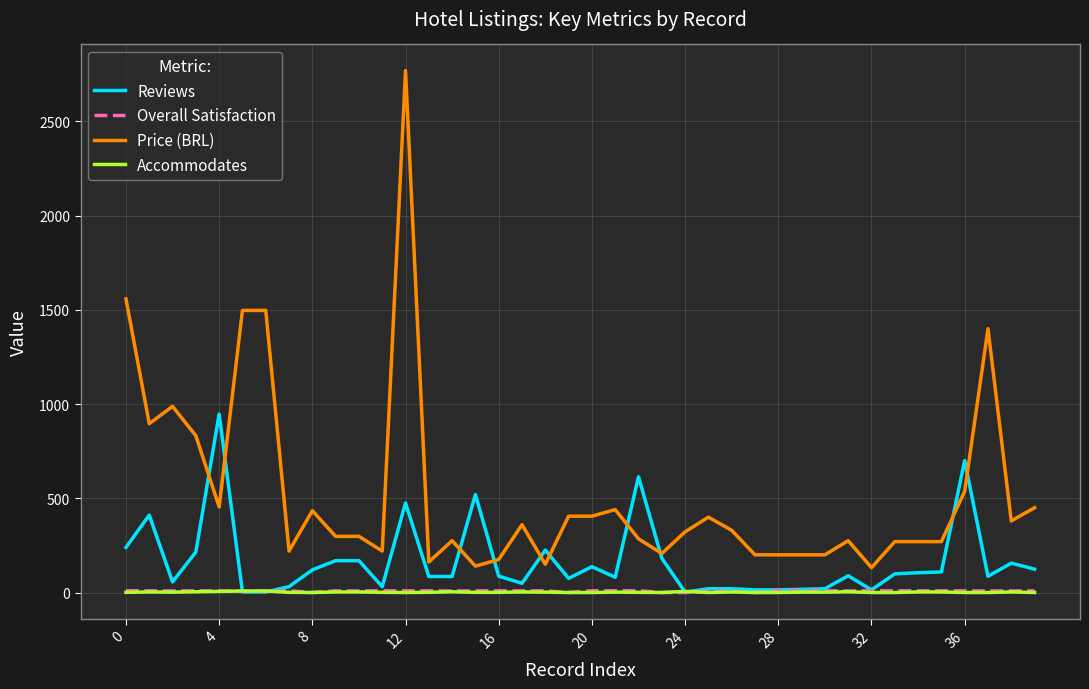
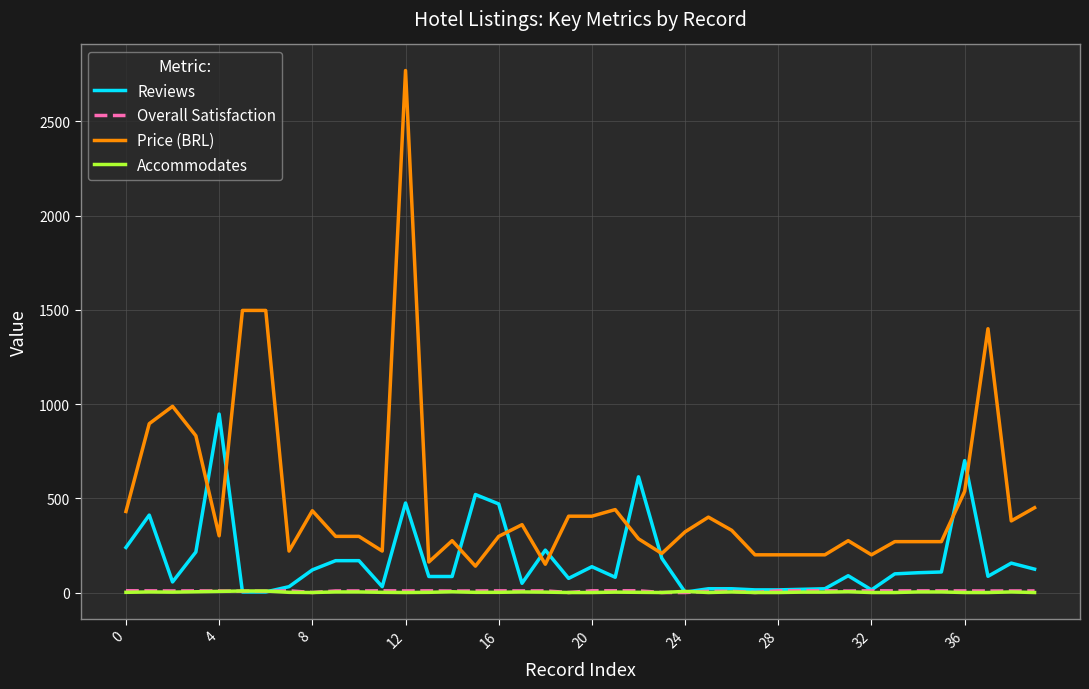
  {
    "Reviews": {
      "0": 240,
      "4": 950,
      "8": 120,
      "12": 480,
-     "16": 90,
+     "16": 470,
      "20": 140,
      "36": 700
    },
    "Price (BRL)": {
-     "0": 1560,
-     "4": 450,
+     "0": 430,
+     "4": 300,
      "8": 430,
      "12": 2770,
-     "16": 180,
+     "16": 300,
      "20": 410,
      "24": 320,
      "28": 200,
-     "32": 130,
+     "32": 200,
      "36": 540
    }
  }
